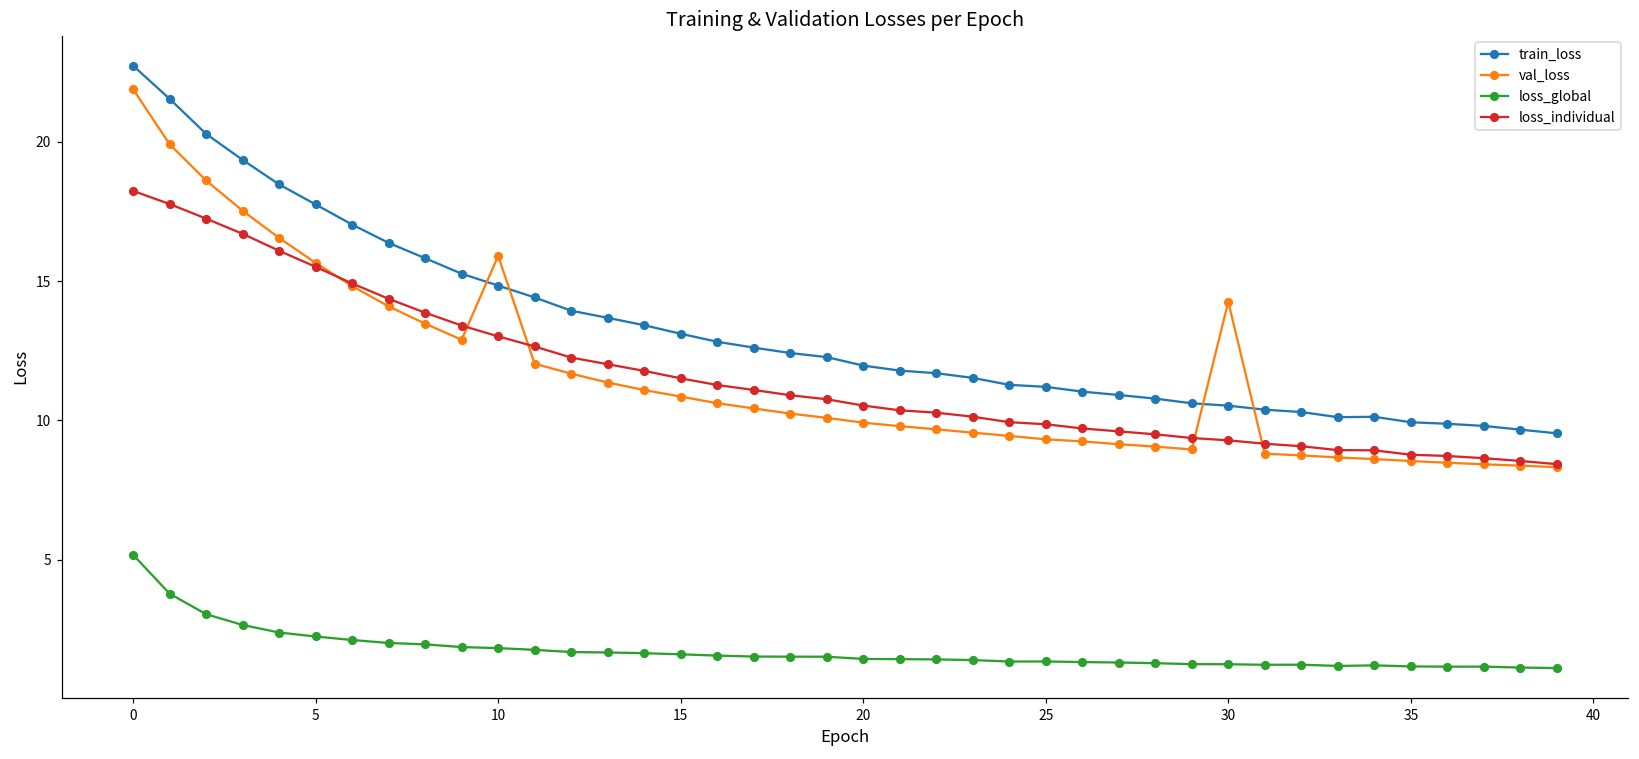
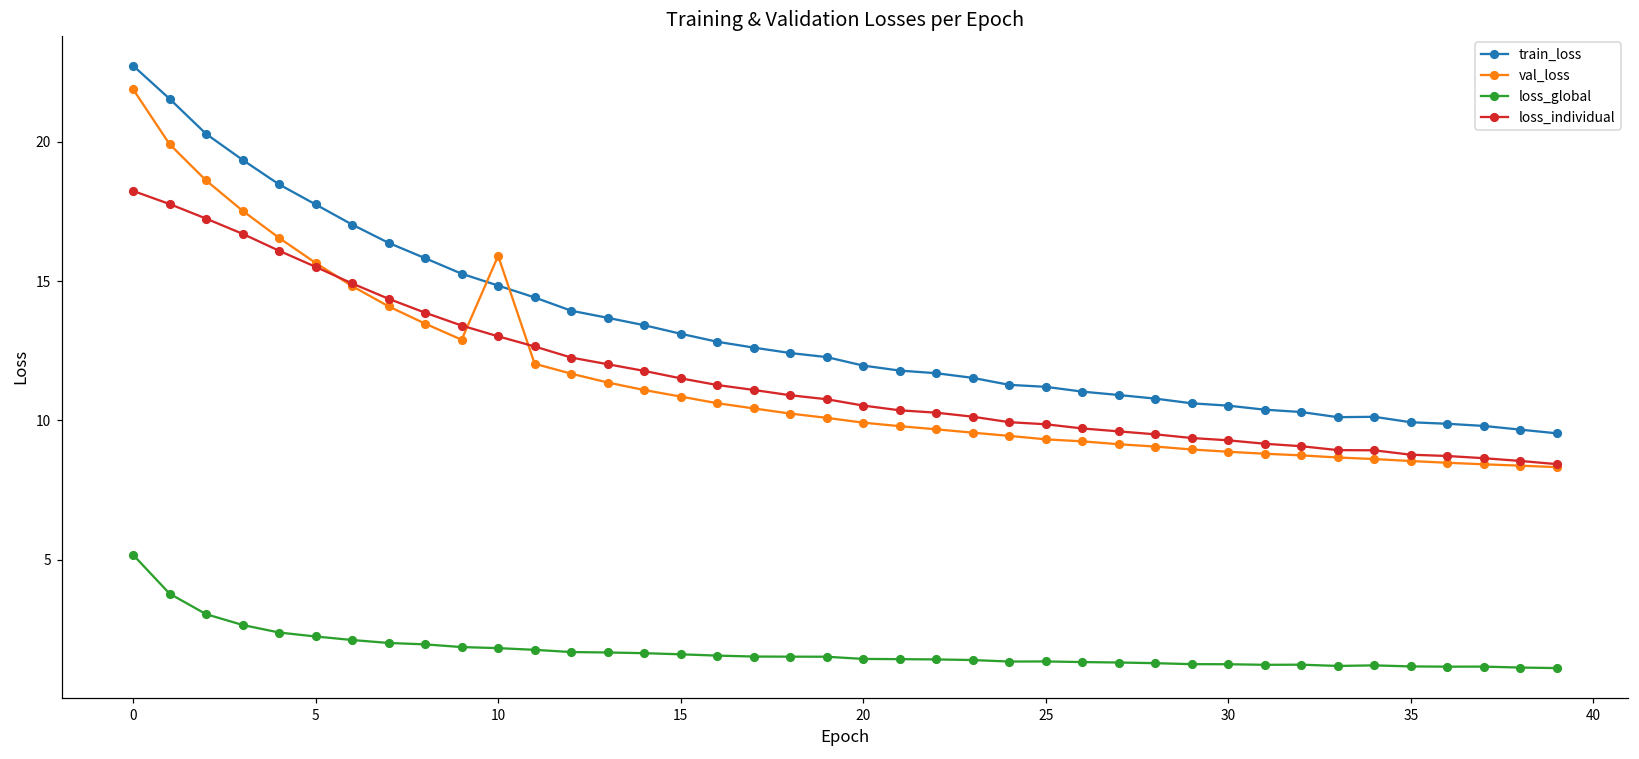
  {
    "train_loss": {
      "0": 22.7,
      "5": 17.7,
      "10": 14.8,
      "15": 13.1,
      "20": 12.0,
      "25": 11.2,
      "30": 10.5,
      "35": 9.9
    },
    "val_loss": {
      "0": 21.9,
      "5": 15.7,
      "10": 15.9,
      "15": 10.9,
      "20": 9.9,
      "25": 9.3,
-     "30": 14.3,
+     "30": 8.9,
      "35": 8.5
    },
    "loss_global": {
      "0": 5.2,
      "5": 2.2,
      "10": 1.8,
      "15": 1.6,
      "20": 1.4,
      "25": 1.3,
      "30": 1.2,
      "35": 1.2
    },
    "loss_individual": {
      "0": 18.2,
      "5": 15.5,
      "10": 13.0,
      "15": 11.5,
      "20": 10.5,
      "25": 9.9,
      "30": 9.3,
      "35": 8.8
    }
  }
